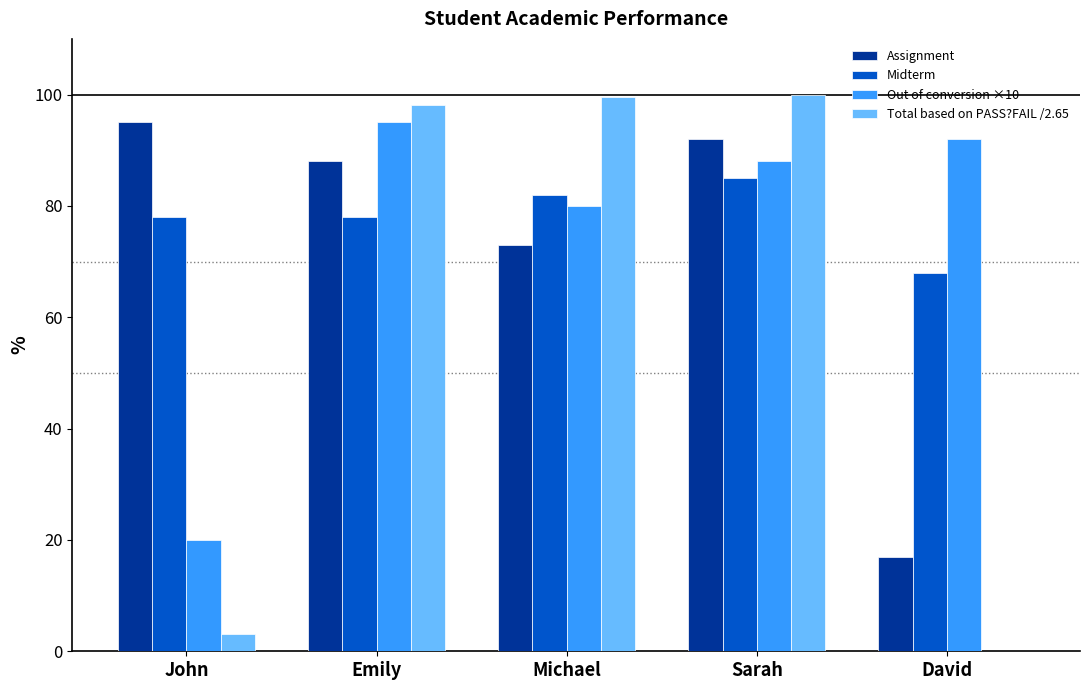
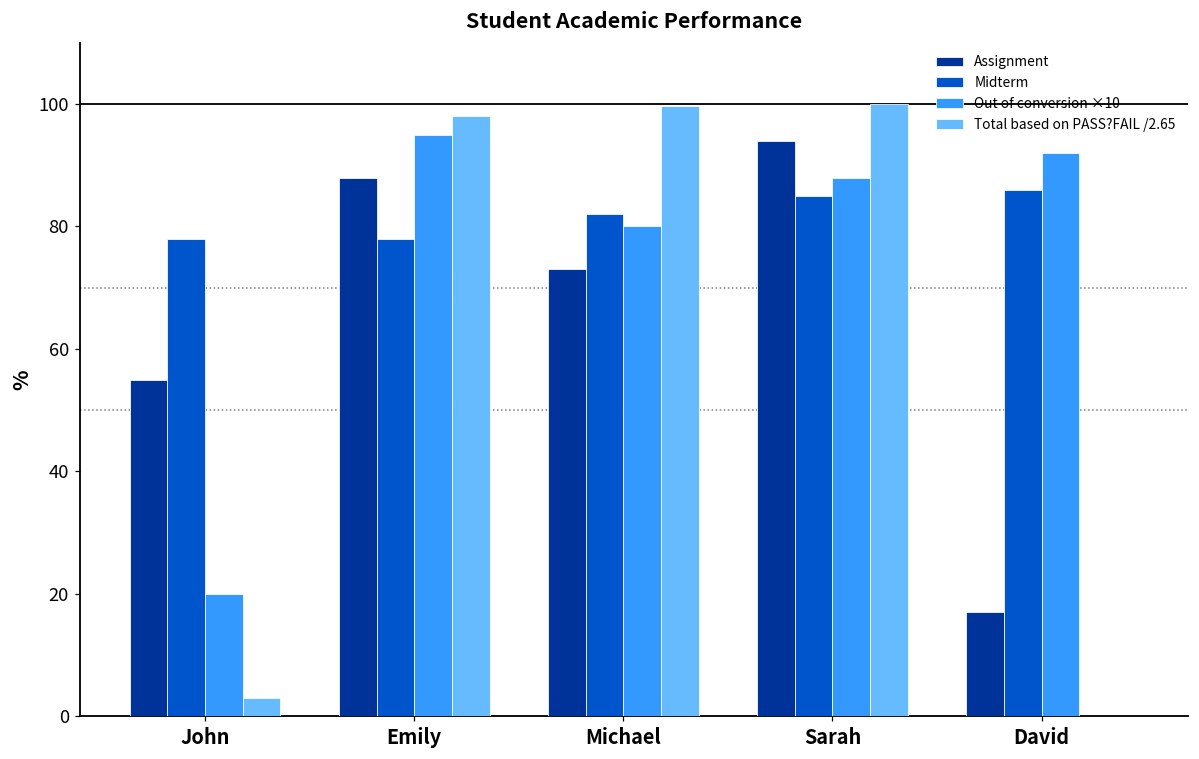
  {
    "Assignment": {
-     "John": 95,
+     "John": 55,
      "Emily": 88,
      "Michael": 73,
-     "Sarah": 92,
+     "Sarah": 94,
      "David": 17
    },
    "Midterm": {
      "John": 78,
      "Emily": 78,
      "Michael": 82,
      "Sarah": 85,
-     "David": 68
+     "David": 86
    },
    "Out of conversion ×10": {
      "John": 20,
      "Emily": 95,
      "Michael": 80,
      "Sarah": 88,
      "David": 92
    },
    "Total based on PASS?FAIL /2.65": {
      "John": 3,
      "Emily": 98,
      "Michael": 100,
      "Sarah": 100,
      "David": 0
    }
  }
